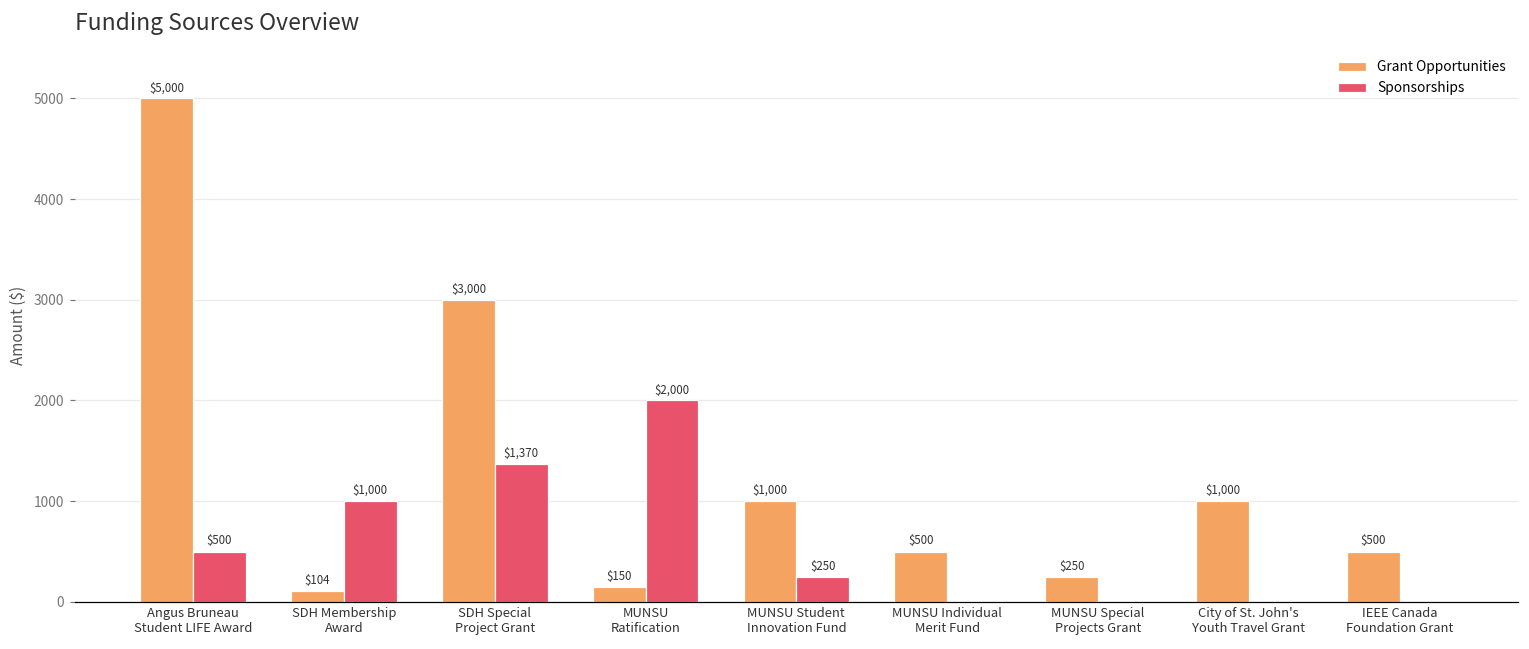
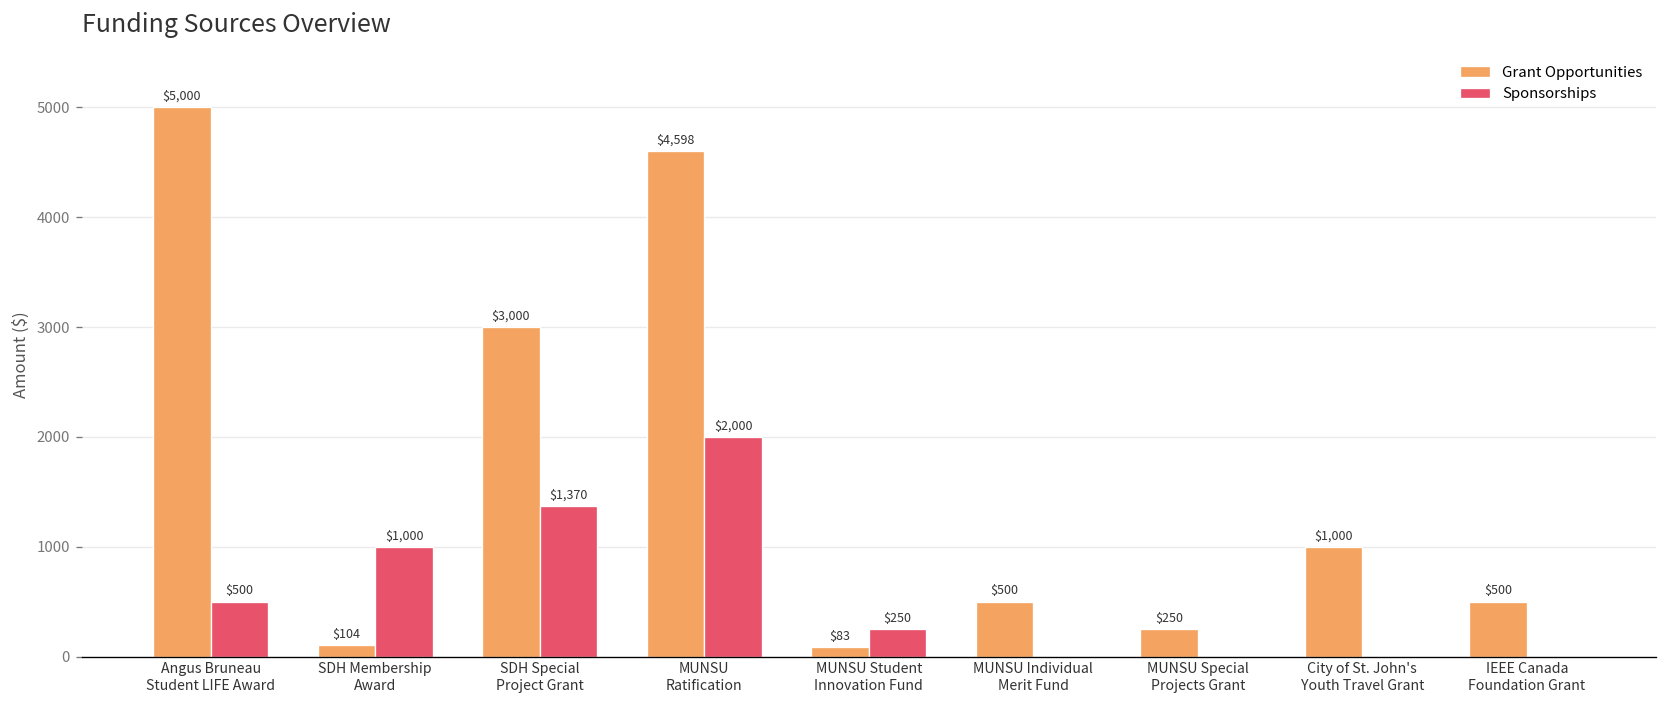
  {
    "Grant Opportunities": {
      "Angus Bruneau Student LIFE Award": "$5,000",
      "SDH Membership Award": "$104",
      "SDH Special Project Grant": "$3,000",
-     "MUNSU Ratification": "$150",
-     "MUNSU Student Innovation Fund": "$1,000",
+     "MUNSU Ratification": "$4,598",
+     "MUNSU Student Innovation Fund": "$83",
      "MUNSU Individual Merit Fund": "$500",
      "MUNSU Special Projects Grant": "$250",
      "City of St. John's Youth Travel Grant": "$1,000",
      "IEEE Canada Foundation Grant": "$500"
    },
    "Sponsorships": {
      "Angus Bruneau Student LIFE Award": "$500",
      "SDH Membership Award": "$1,000",
      "SDH Special Project Grant": "$1,370",
      "MUNSU Ratification": "$2,000",
      "MUNSU Student Innovation Fund": "$250"
    }
  }
